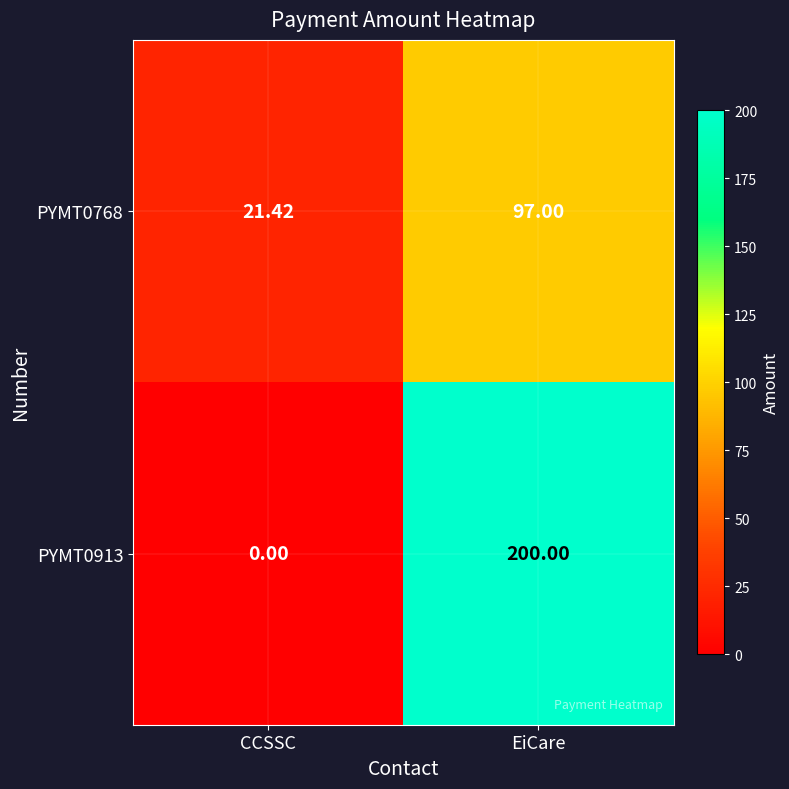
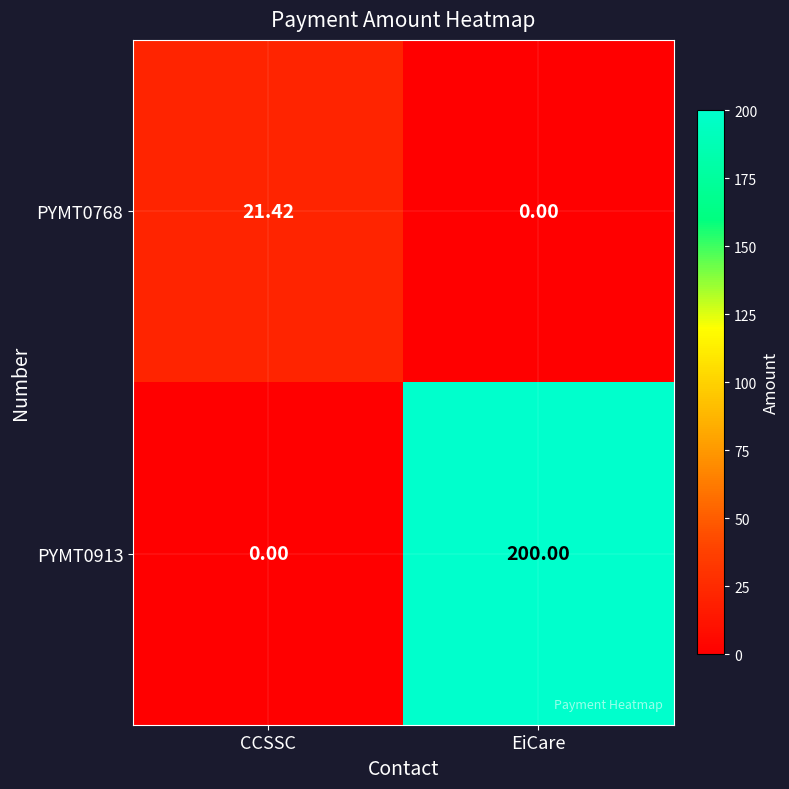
  {
    "PYMT0768": {
      "CCSSC": 21.42,
-     "EiCare": 97.00
+     "EiCare": 0.00
    },
    "PYMT0913": {
      "CCSSC": 0.00
    }
  }
